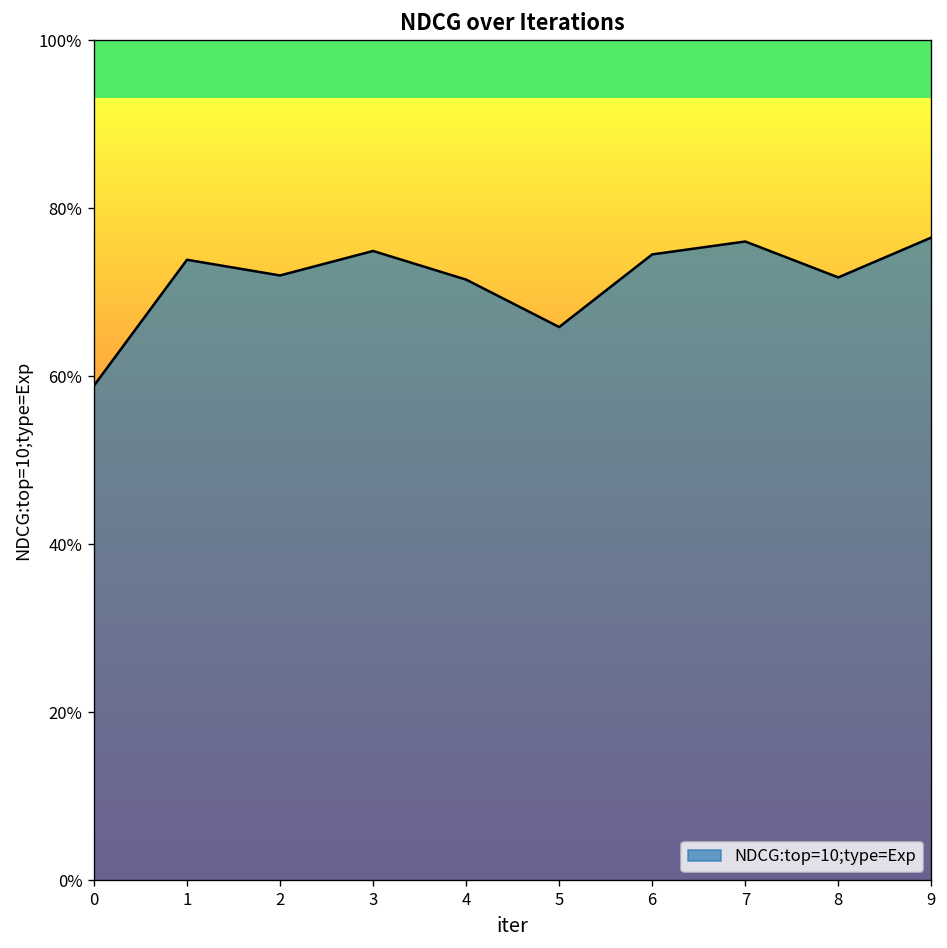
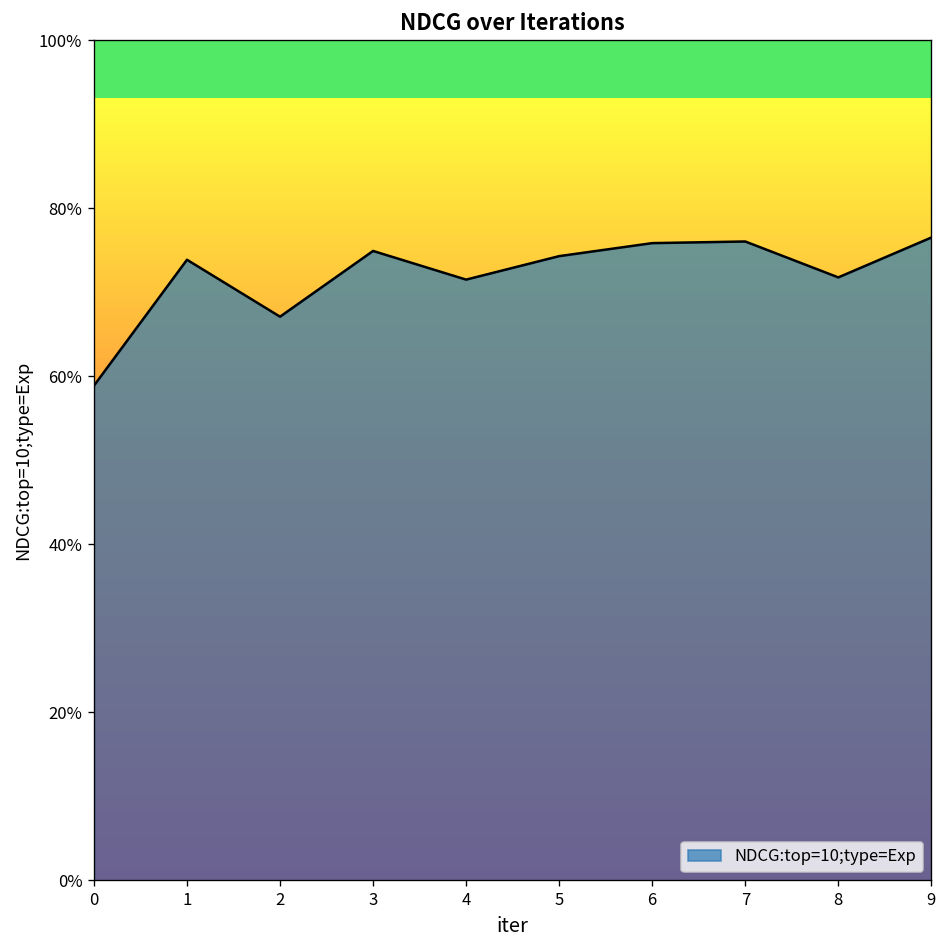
  {
    "0": "59%",
    "1": "74%",
-   "2": "72%",
+   "2": "67%",
    "3": "75%",
    "4": "71%",
-   "5": "66%",
-   "6": "74%",
+   "5": "74%",
+   "6": "76%",
    "7": "76%",
    "8": "72%",
    "9": "76%"
  }
